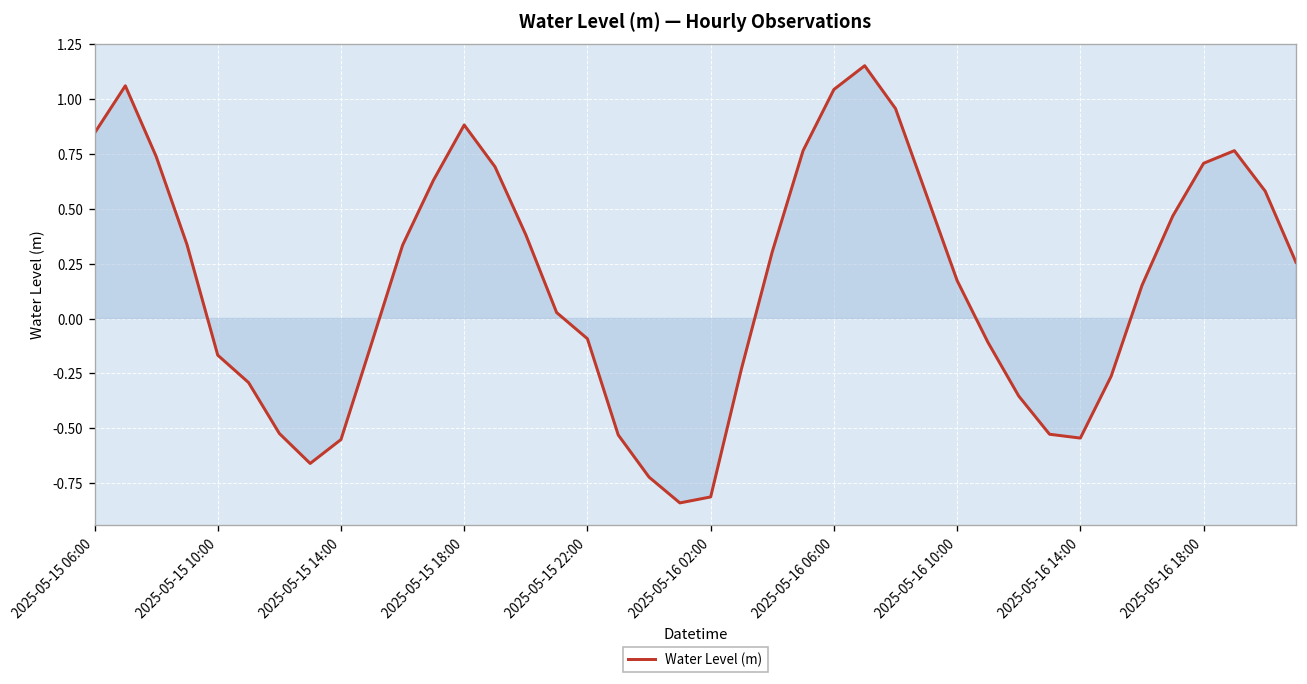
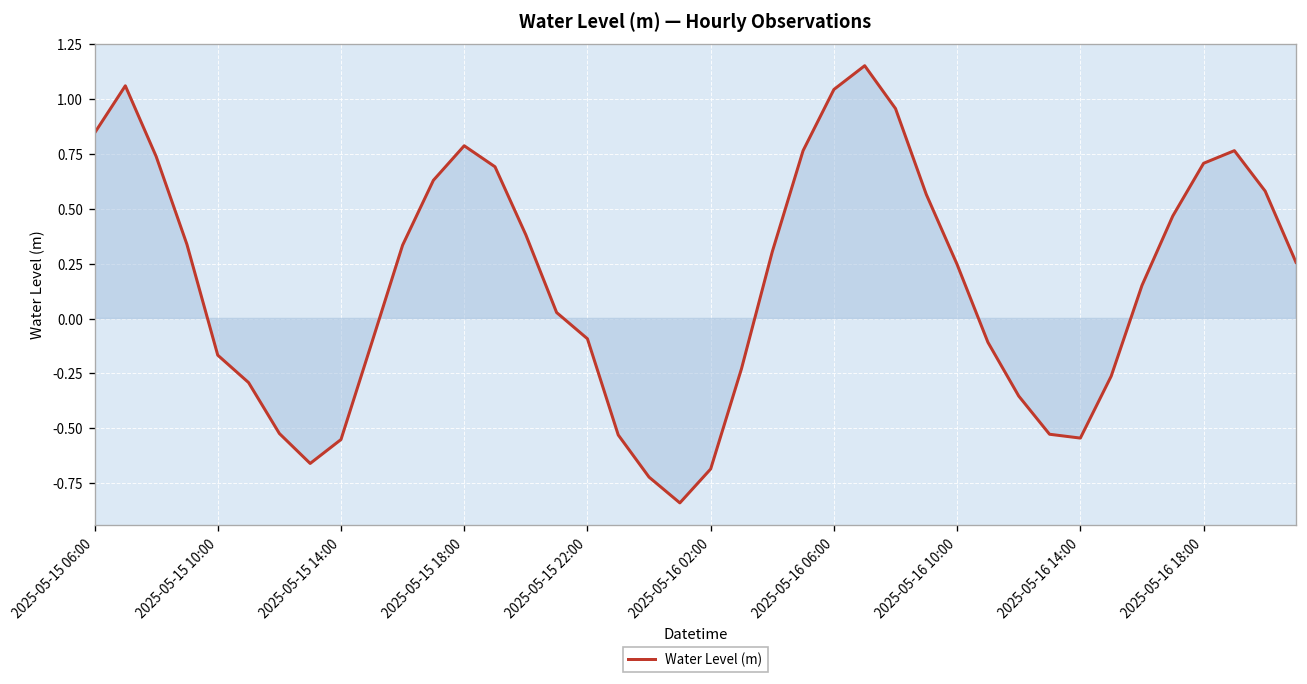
  {
    "2025-05-15 06:00": 0.84,
    "2025-05-15 10:00": -0.17,
    "2025-05-15 14:00": -0.55,
-   "2025-05-15 18:00": 0.88,
+   "2025-05-15 18:00": 0.79,
    "2025-05-15 22:00": -0.09,
-   "2025-05-16 02:00": -0.81,
+   "2025-05-16 02:00": -0.69,
    "2025-05-16 06:00": 1.04,
-   "2025-05-16 10:00": 0.17,
+   "2025-05-16 10:00": 0.25,
    "2025-05-16 14:00": -0.54,
    "2025-05-16 18:00": 0.71
  }
